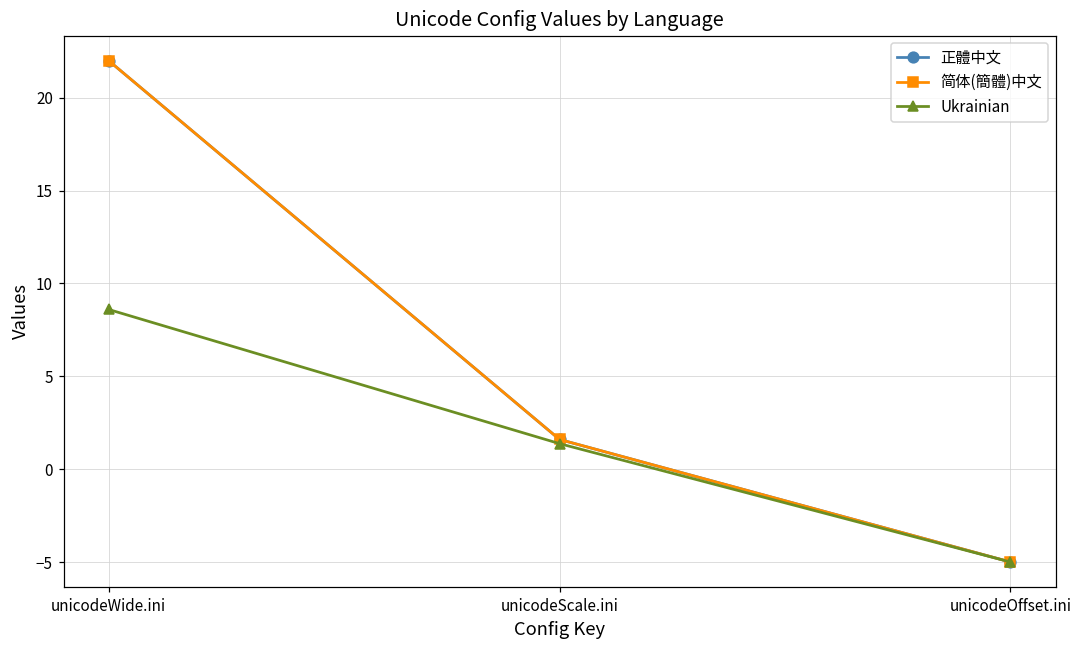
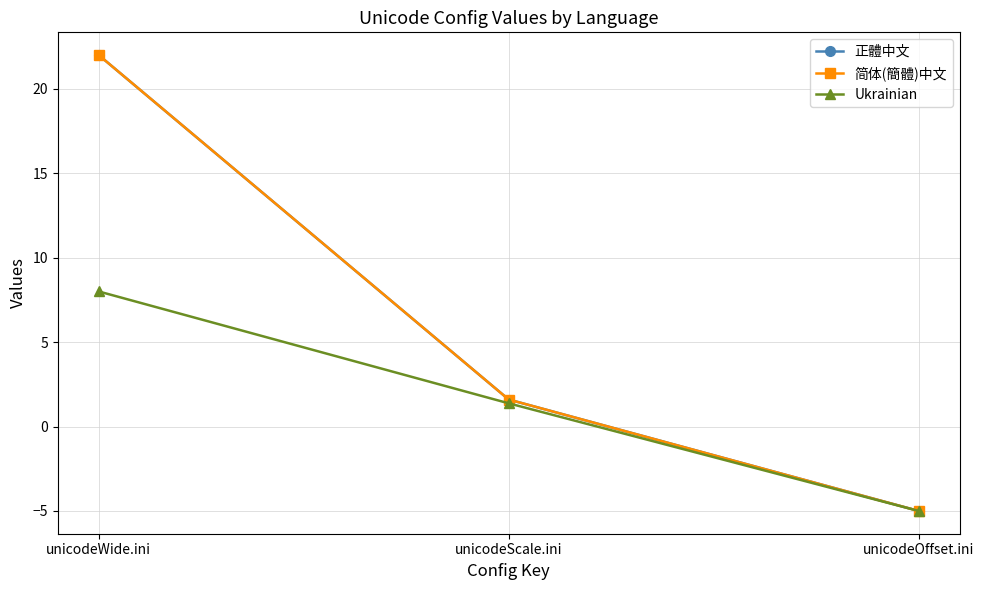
  {
    "简体(簡體)中文": {
      "unicodeWide.ini": 22.0,
      "unicodeScale.ini": 1.6
    },
    "Ukrainian": {
-     "unicodeWide.ini": 8.6,
+     "unicodeWide.ini": 8.0,
      "unicodeScale.ini": 1.4
    }
  }
